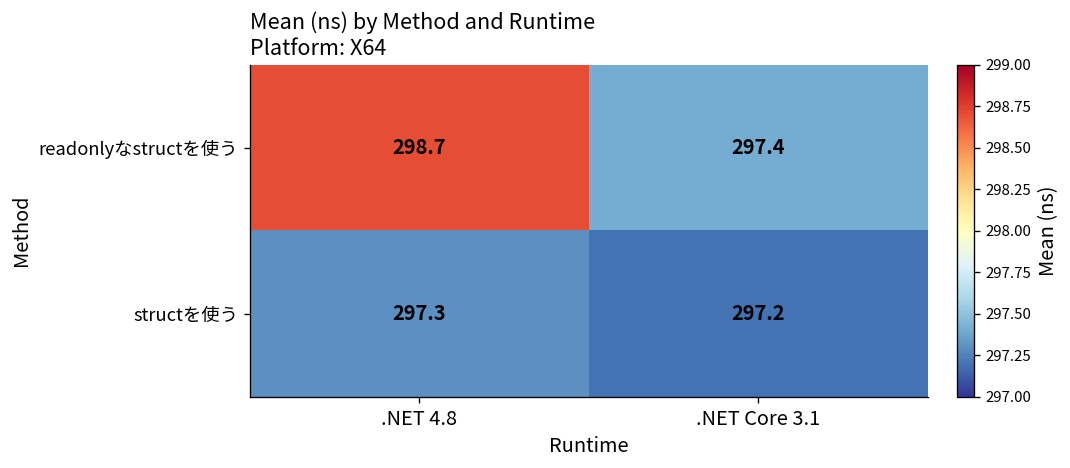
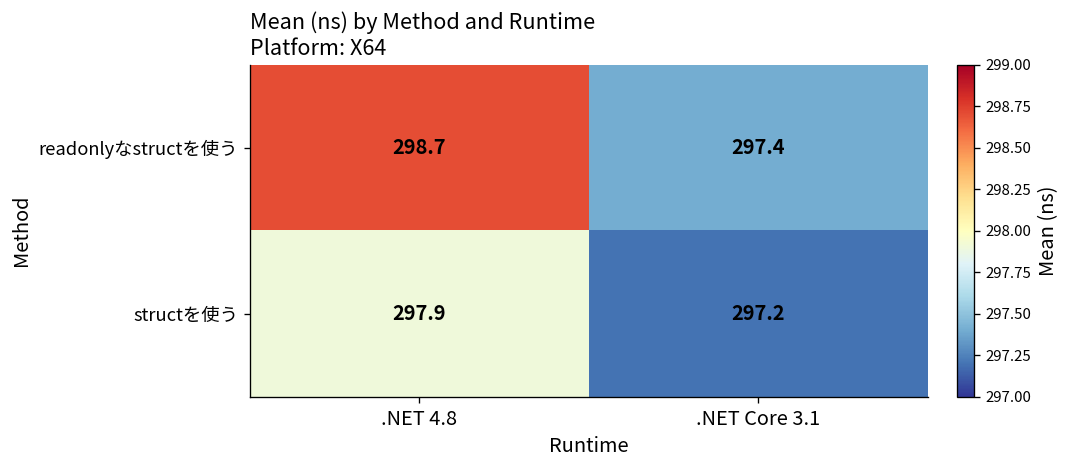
  {
    "readonlyなstructを使う": {
      ".NET 4.8": 298.7,
      ".NET Core 3.1": 297.4
    },
    "structを使う": {
-     ".NET 4.8": 297.3,
+     ".NET 4.8": 297.9,
      ".NET Core 3.1": 297.2
    }
  }
